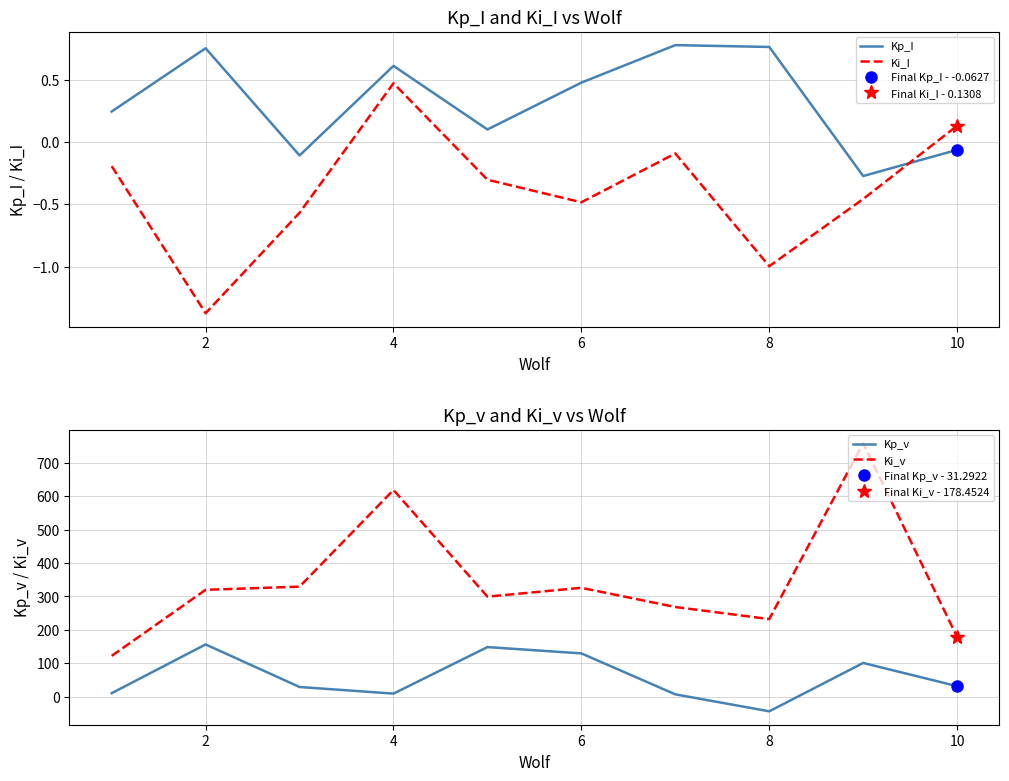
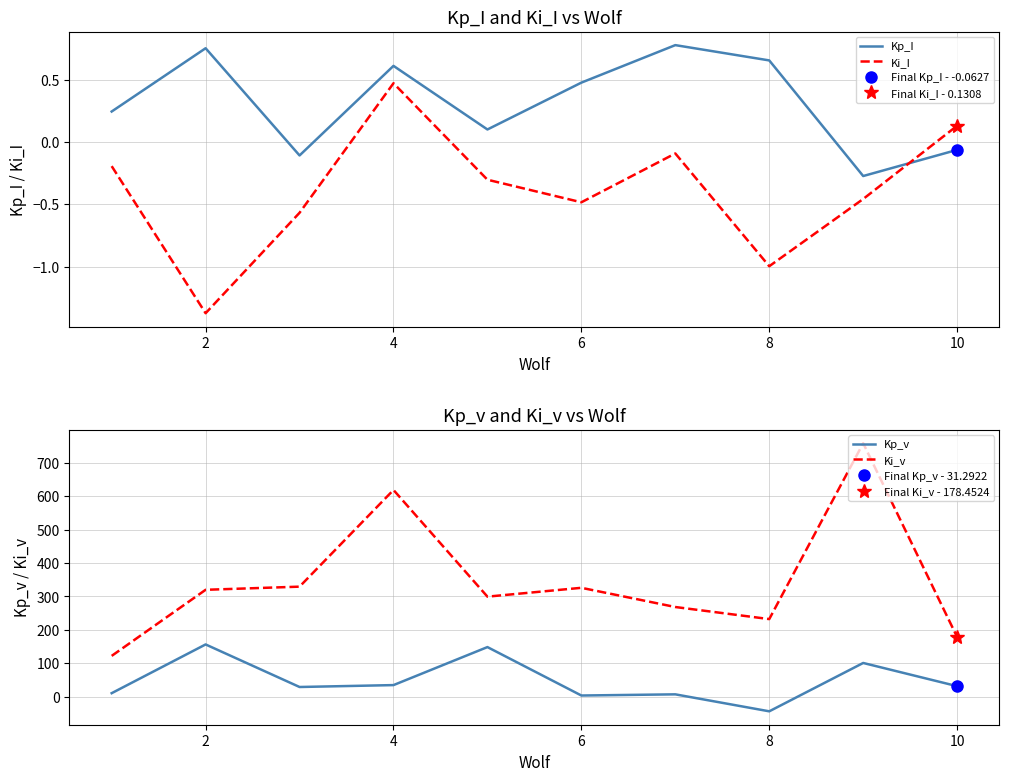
  {
    "Kp_I and Ki_I vs Wolf": {
      "Kp_I": {
        "2": 0.75,
        "4": 0.61,
        "6": 0.48,
-       "8": 0.76
+       "8": 0.65
      }
    },
    "Kp_v and Ki_v vs Wolf": {
      "Kp_v": {
        "2": 160,
-       "4": 10,
-       "6": 130,
+       "4": 30,
+       "6": 0,
        "8": -40
      }
    }
  }
